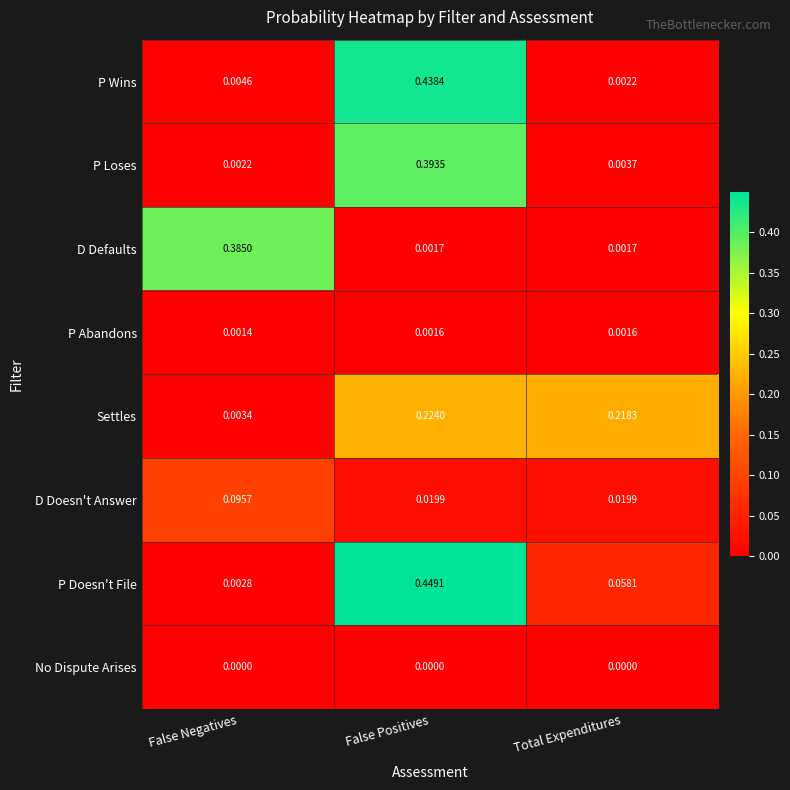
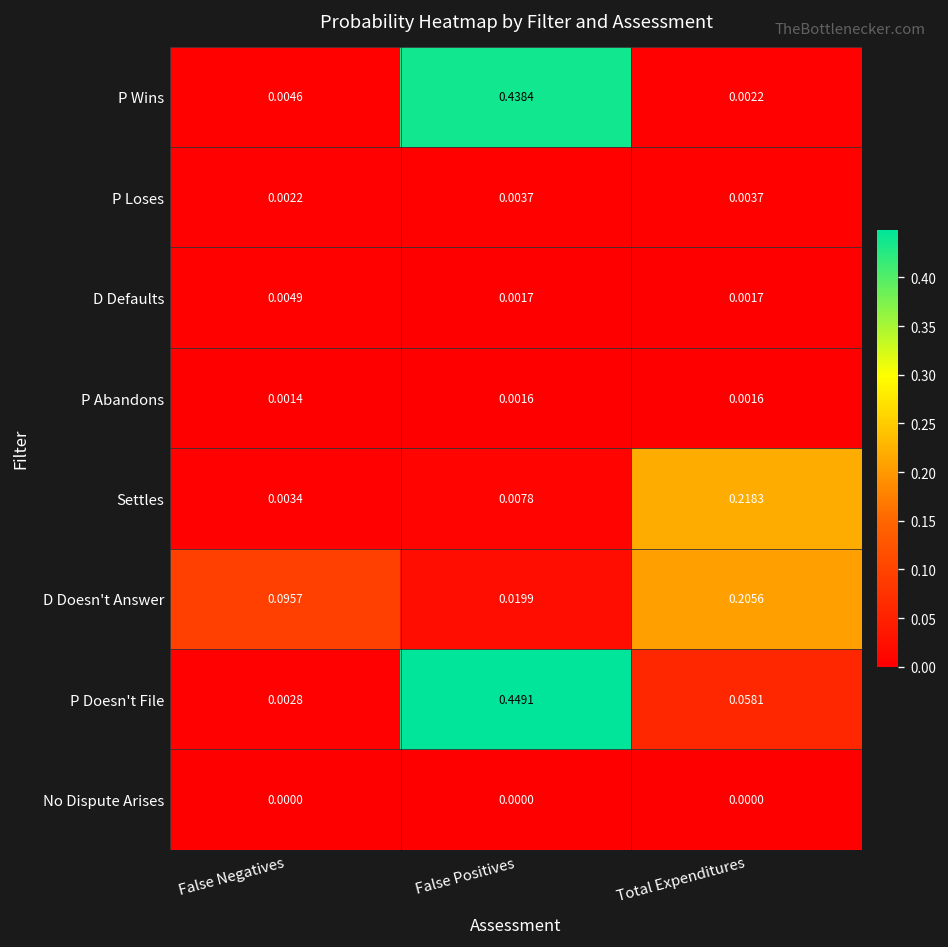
  {
    "P Wins": {
      "False Negatives": 0.0046,
      "False Positives": 0.4384,
      "Total Expenditures": 0.0022
    },
    "P Loses": {
      "False Negatives": 0.0022,
-     "False Positives": 0.3935,
+     "False Positives": 0.0037,
      "Total Expenditures": 0.0037
    },
    "D Defaults": {
-     "False Negatives": 0.3850,
+     "False Negatives": 0.0049,
      "False Positives": 0.0017,
      "Total Expenditures": 0.0017
    },
    "P Abandons": {
      "False Negatives": 0.0014,
      "False Positives": 0.0016,
      "Total Expenditures": 0.0016
    },
    "Settles": {
      "False Negatives": 0.0034,
-     "False Positives": 0.2240,
+     "False Positives": 0.0078,
      "Total Expenditures": 0.2183
    },
    "D Doesn't Answer": {
      "False Negatives": 0.0957,
      "False Positives": 0.0199,
-     "Total Expenditures": 0.0199
+     "Total Expenditures": 0.2056
    },
    "P Doesn't File": {
      "False Negatives": 0.0028,
      "False Positives": 0.4491,
      "Total Expenditures": 0.0581
    },
    "No Dispute Arises": {
      "False Negatives": 0.0000,
      "False Positives": 0.0000,
      "Total Expenditures": 0.0000
    }
  }
